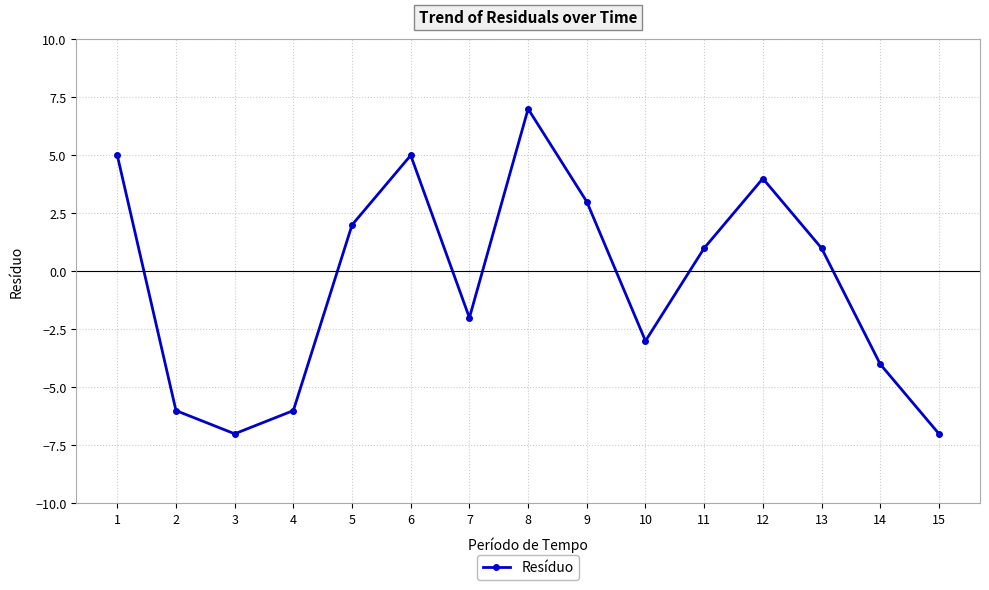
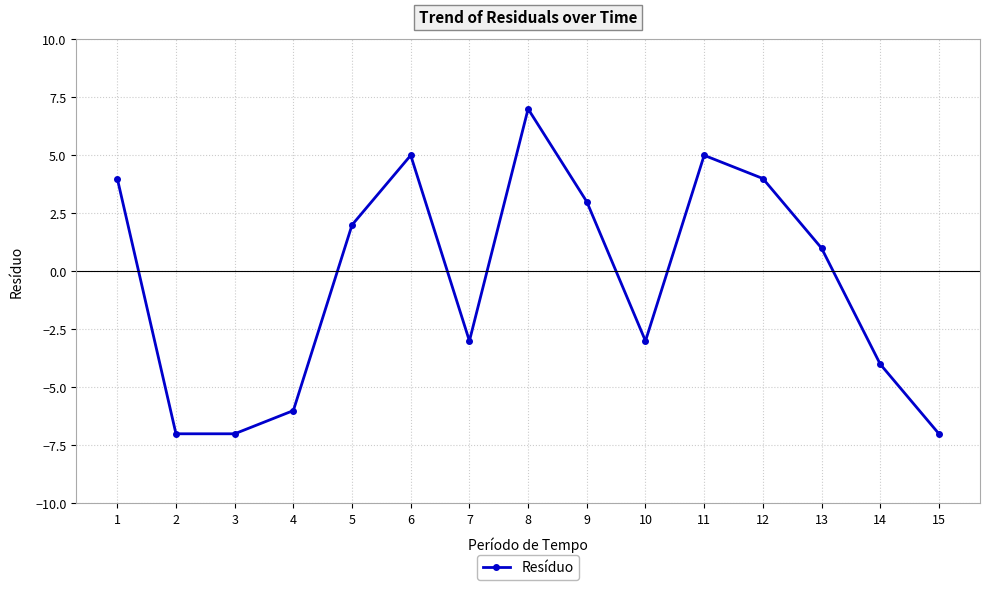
  {
-   "1": 5,
-   "2": -6,
+   "1": 4,
+   "2": -7,
    "3": -7,
    "4": -6,
    "5": 2,
    "6": 5,
-   "7": -2,
+   "7": -3,
    "8": 7,
    "9": 3,
    "10": -3,
-   "11": 1,
+   "11": 5,
    "12": 4,
    "13": 1,
    "14": -4,
    "15": -7
  }
